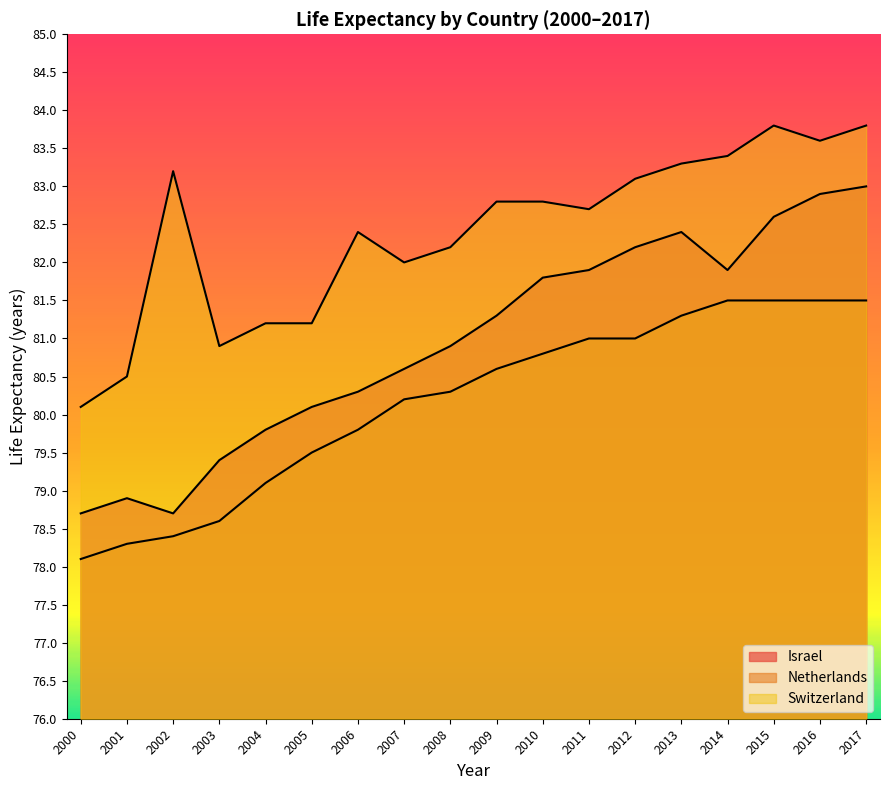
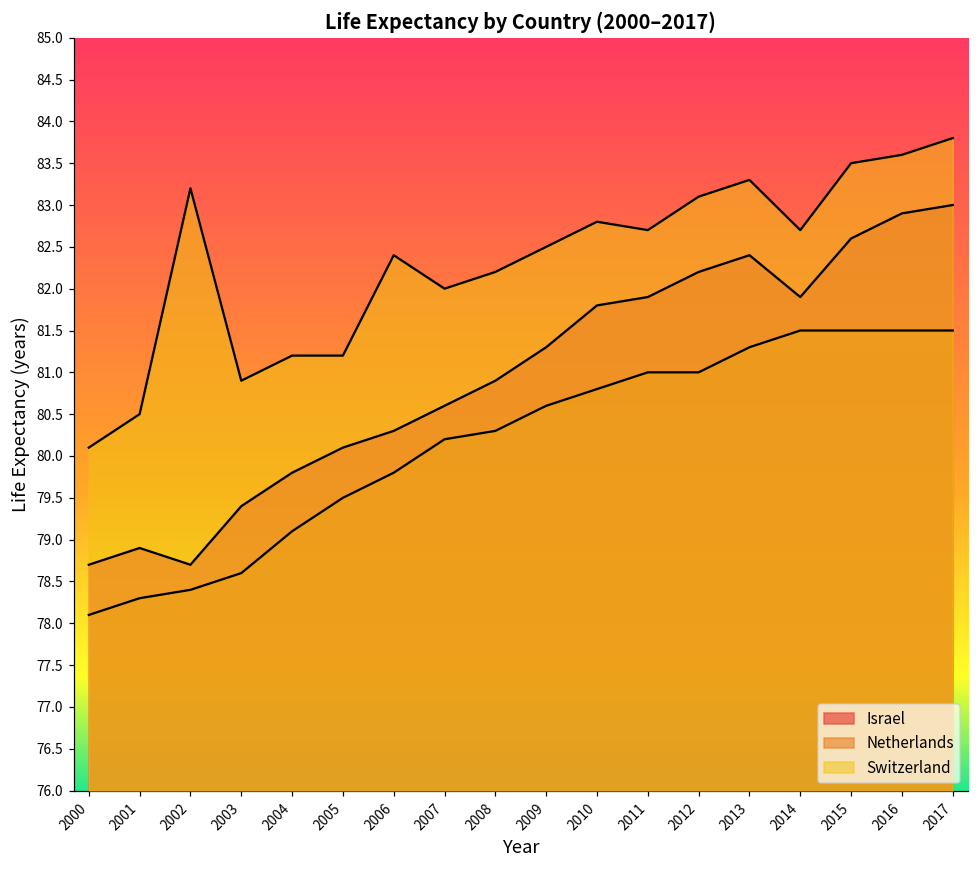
  {
    "Switzerland": {
      "2000": 80.1,
      "2001": 80.5,
      "2002": 83.2,
      "2003": 80.9,
      "2004": 81.2,
      "2005": 81.2,
      "2006": 82.4,
      "2007": 82.0,
      "2008": 82.2,
-     "2009": 82.8,
+     "2009": 82.5,
      "2010": 82.8,
      "2011": 82.7,
      "2012": 83.1,
      "2013": 83.3,
-     "2014": 83.4,
-     "2015": 83.8,
+     "2014": 82.7,
+     "2015": 83.5,
      "2016": 83.6,
      "2017": 83.8
    }
  }
